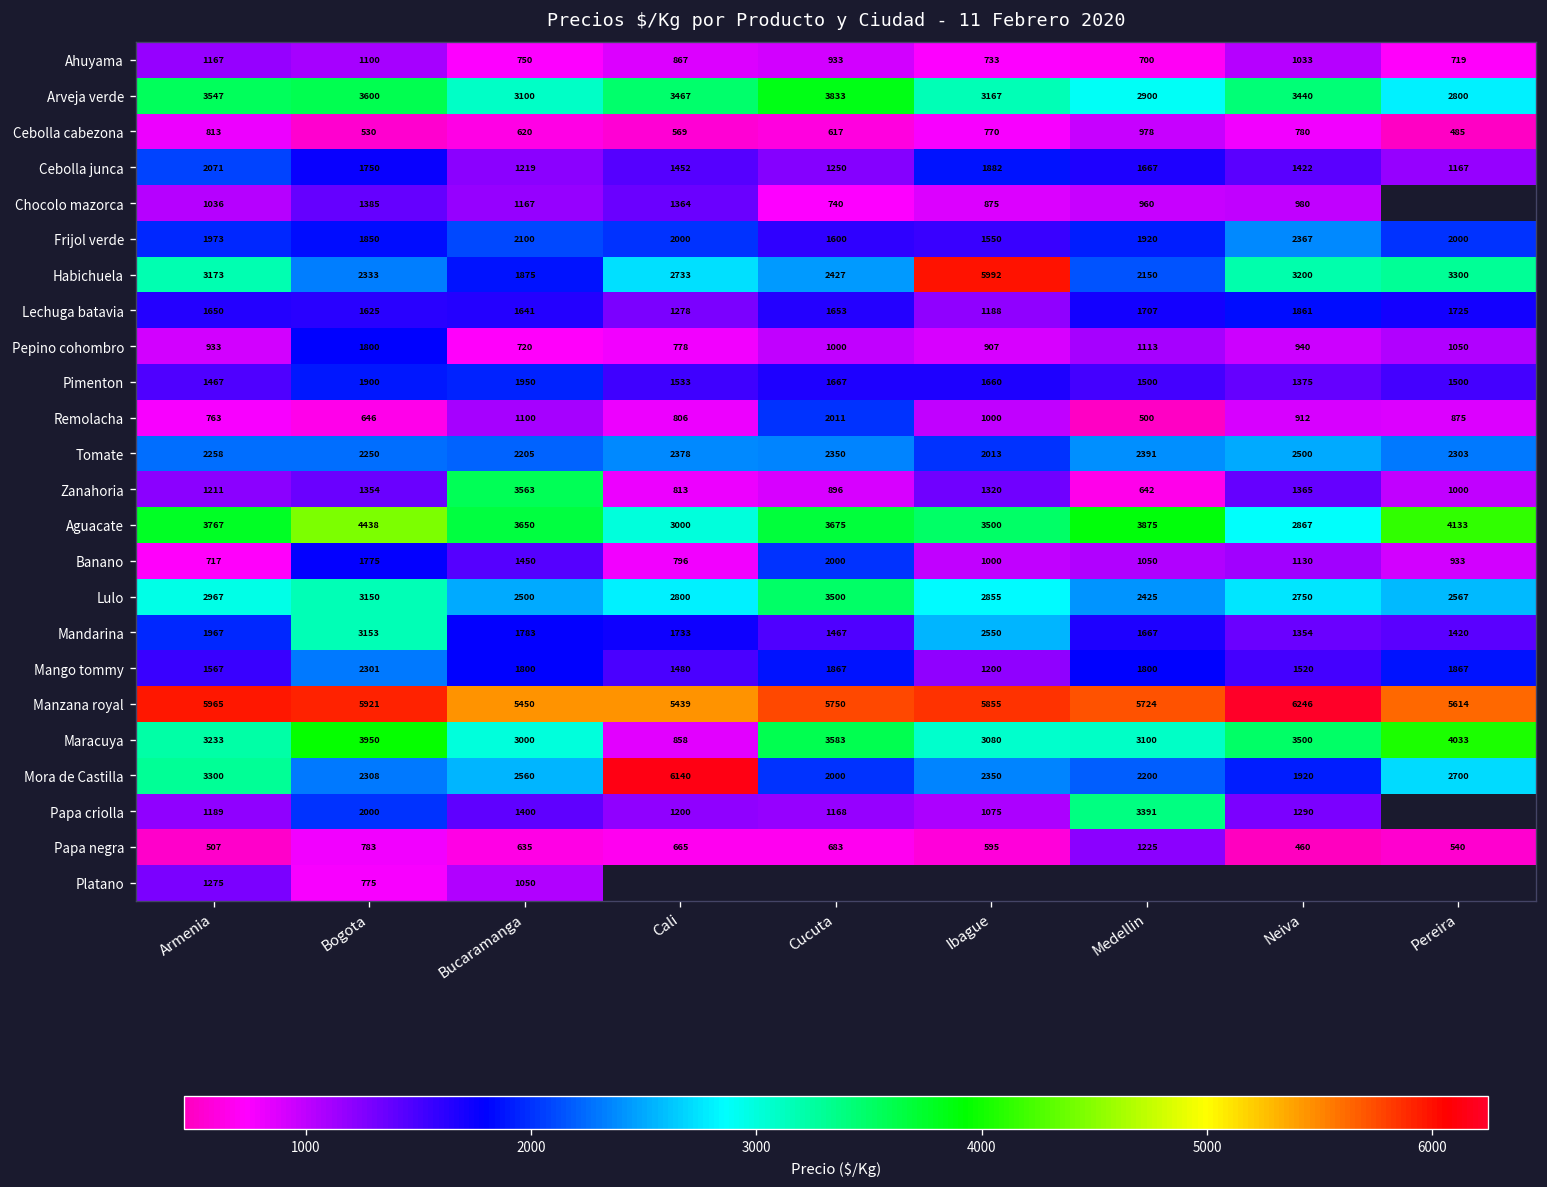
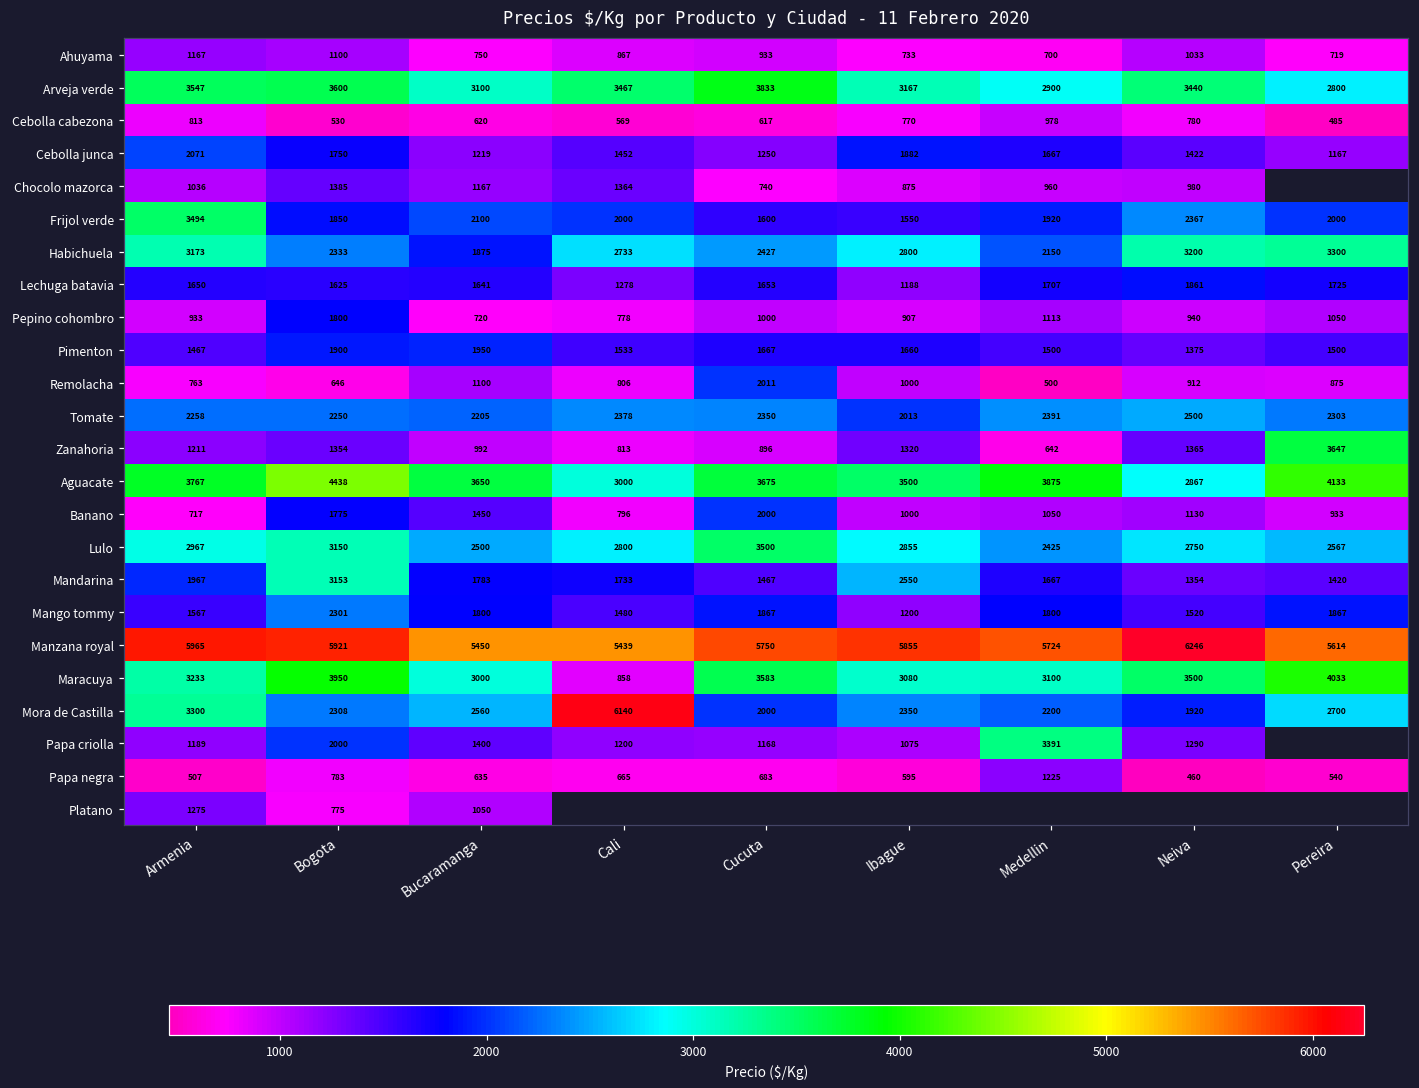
  {
    "Frijol verde": {
-     "Armenia": 1973,
+     "Armenia": 3494,
      "Bogota": 1850,
      "Bucaramanga": 2100,
      "Cali": 2000,
      "Cucuta": 1600,
      "Ibague": 1550,
      "Medellin": 1920,
      "Neiva": 2367,
      "Pereira": 2000
    },
    "Habichuela": {
      "Armenia": 3173,
      "Bogota": 2333,
      "Bucaramanga": 1875,
      "Cali": 2733,
      "Cucuta": 2427,
-     "Ibague": 5992,
+     "Ibague": 2800,
      "Medellin": 2150,
      "Neiva": 3200,
      "Pereira": 3300
    },
    "Zanahoria": {
      "Armenia": 1211,
      "Bogota": 1354,
-     "Bucaramanga": 3563,
+     "Bucaramanga": 992,
      "Cali": 813,
      "Cucuta": 896,
      "Ibague": 1320,
      "Medellin": 642,
      "Neiva": 1365,
-     "Pereira": 1000
+     "Pereira": 3647
    }
  }
